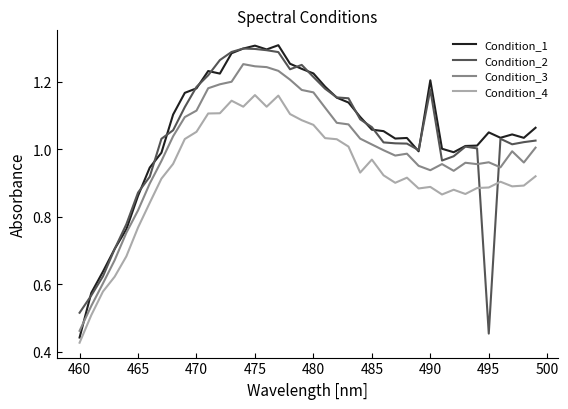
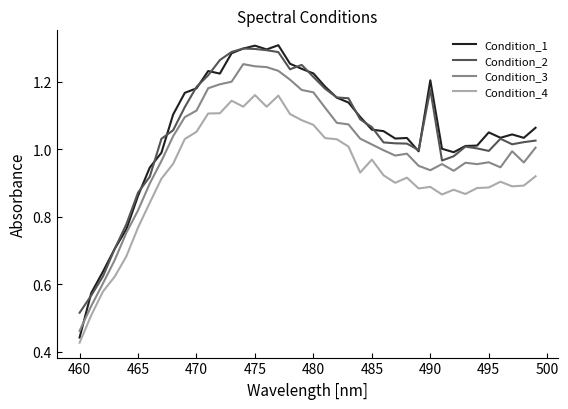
  {
    "Condition_1": {
      "460": 0.44,
      "465": 0.86,
      "475": 1.31,
      "480": 1.22,
      "485": 1.06,
      "490": 1.20,
      "495": 1.05
    },
    "Condition_2": {
      "460": 0.52,
      "465": 0.87,
      "475": 1.30,
      "480": 1.21,
      "485": 1.06,
      "490": 1.18,
-     "495": 0.45
+     "495": 0.99
    }
  }
